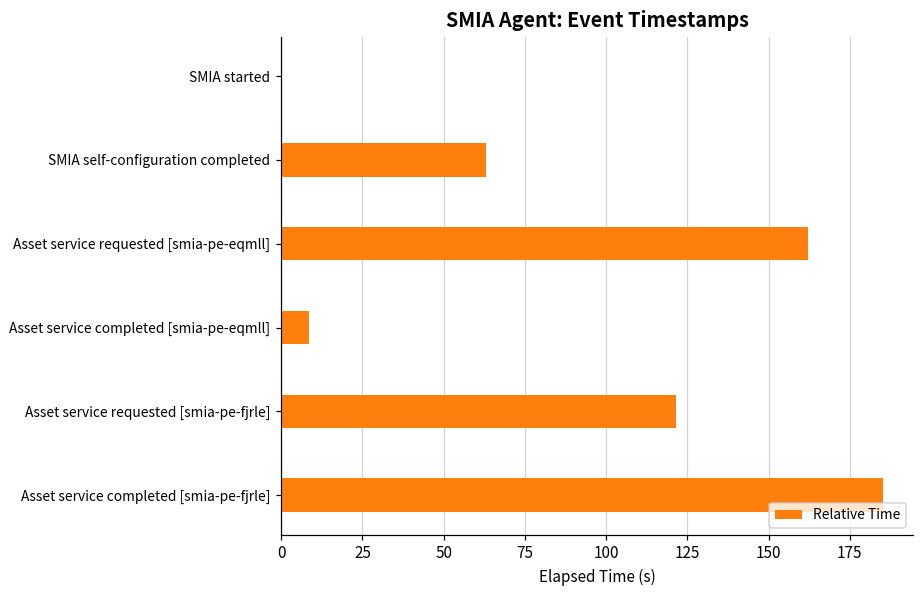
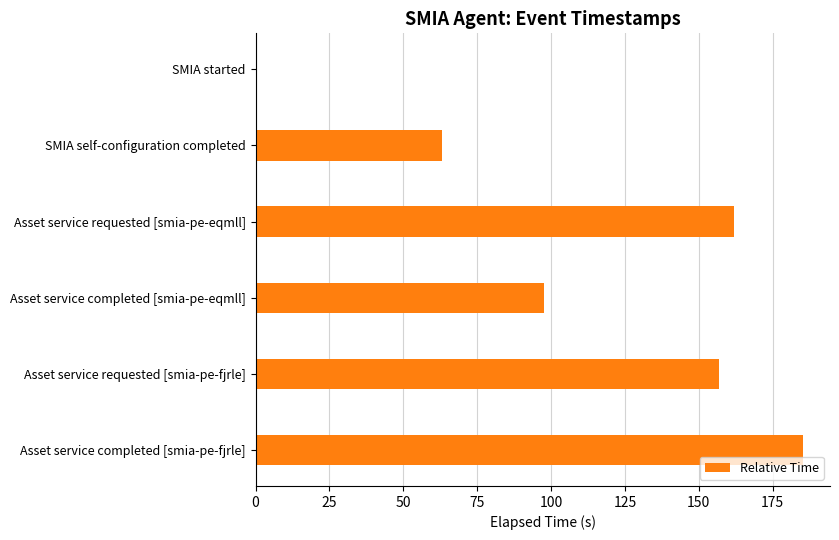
  {
    "SMIA started": 0,
    "SMIA self-configuration completed": 63,
    "Asset service requested [smia-pe-eqmll]": 162,
-   "Asset service completed [smia-pe-eqmll]": 9,
-   "Asset service requested [smia-pe-fjrle]": 121,
+   "Asset service completed [smia-pe-eqmll]": 98,
+   "Asset service requested [smia-pe-fjrle]": 157,
    "Asset service completed [smia-pe-fjrle]": 185
  }
